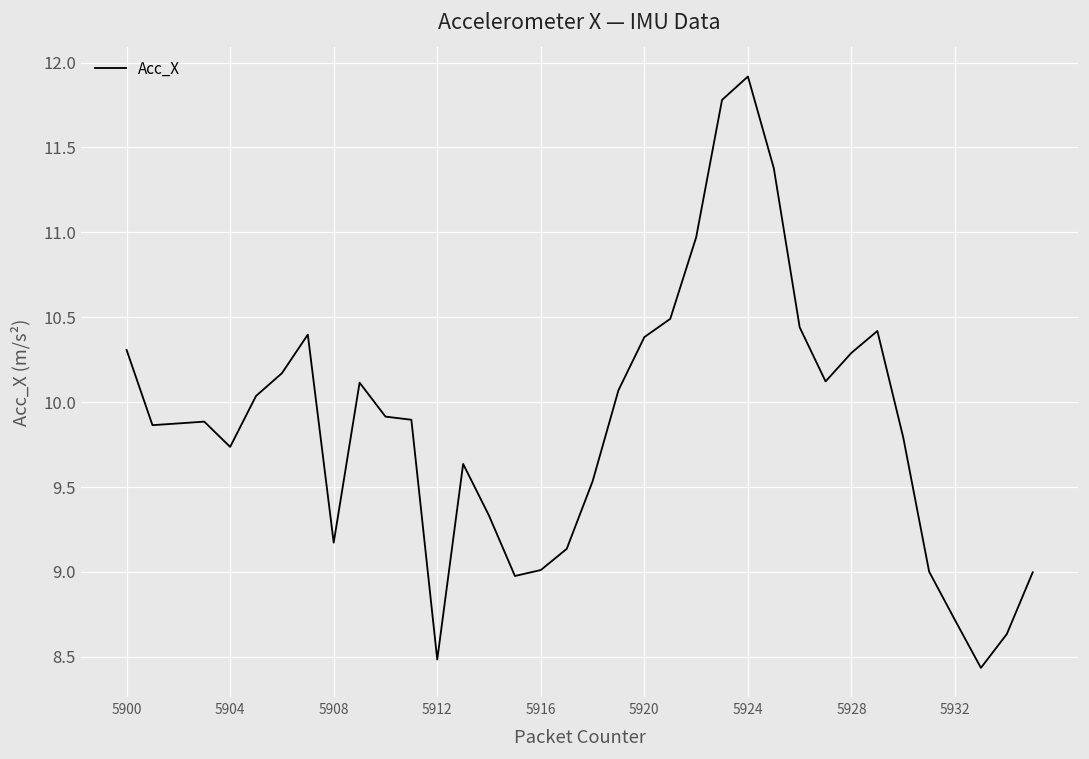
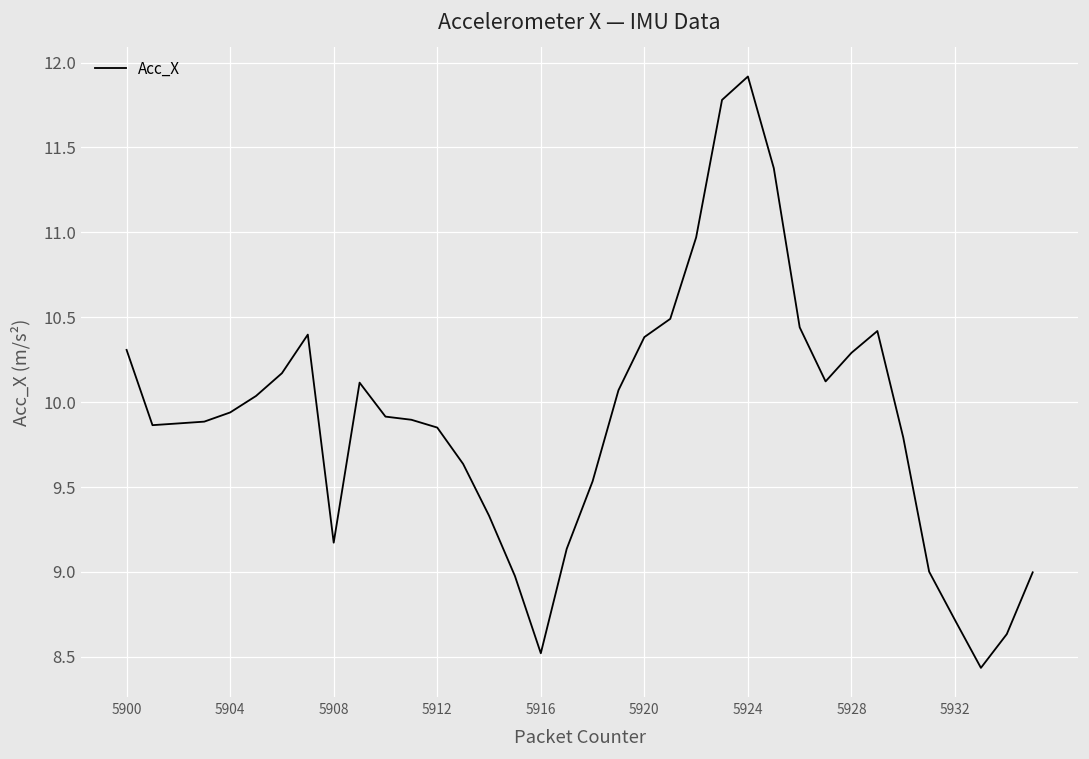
  {
    "5900": 10.31,
-   "5904": 9.74,
+   "5904": 9.94,
    "5908": 9.17,
-   "5912": 8.48,
-   "5916": 9.01,
+   "5912": 9.85,
+   "5916": 8.52,
    "5920": 10.38,
    "5924": 11.92,
    "5928": 10.29,
    "5932": 8.72
  }
